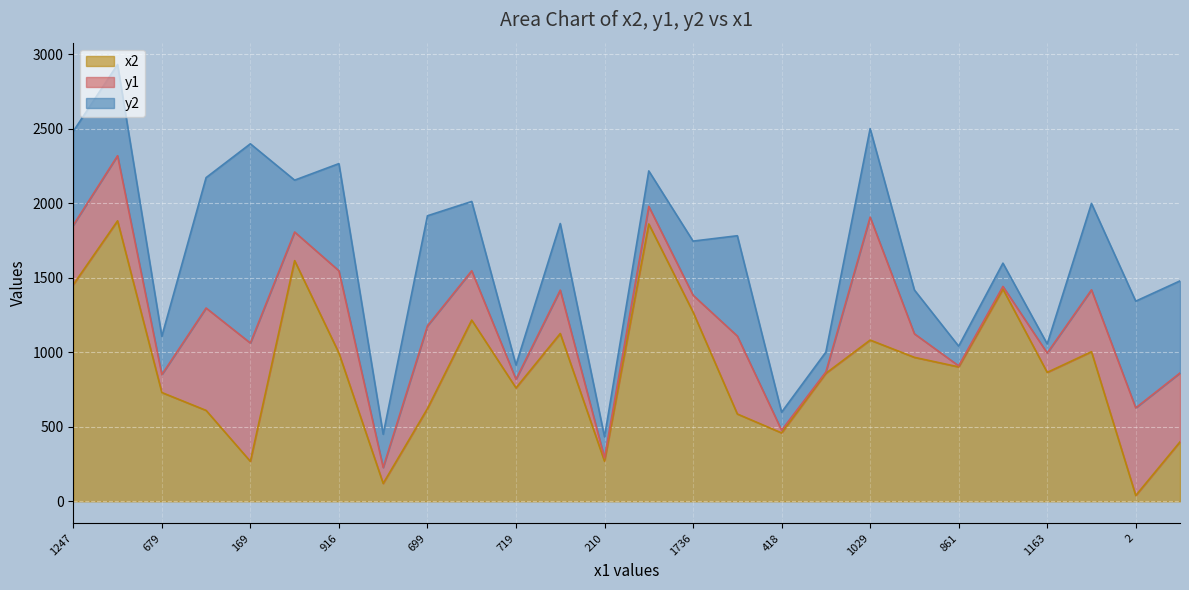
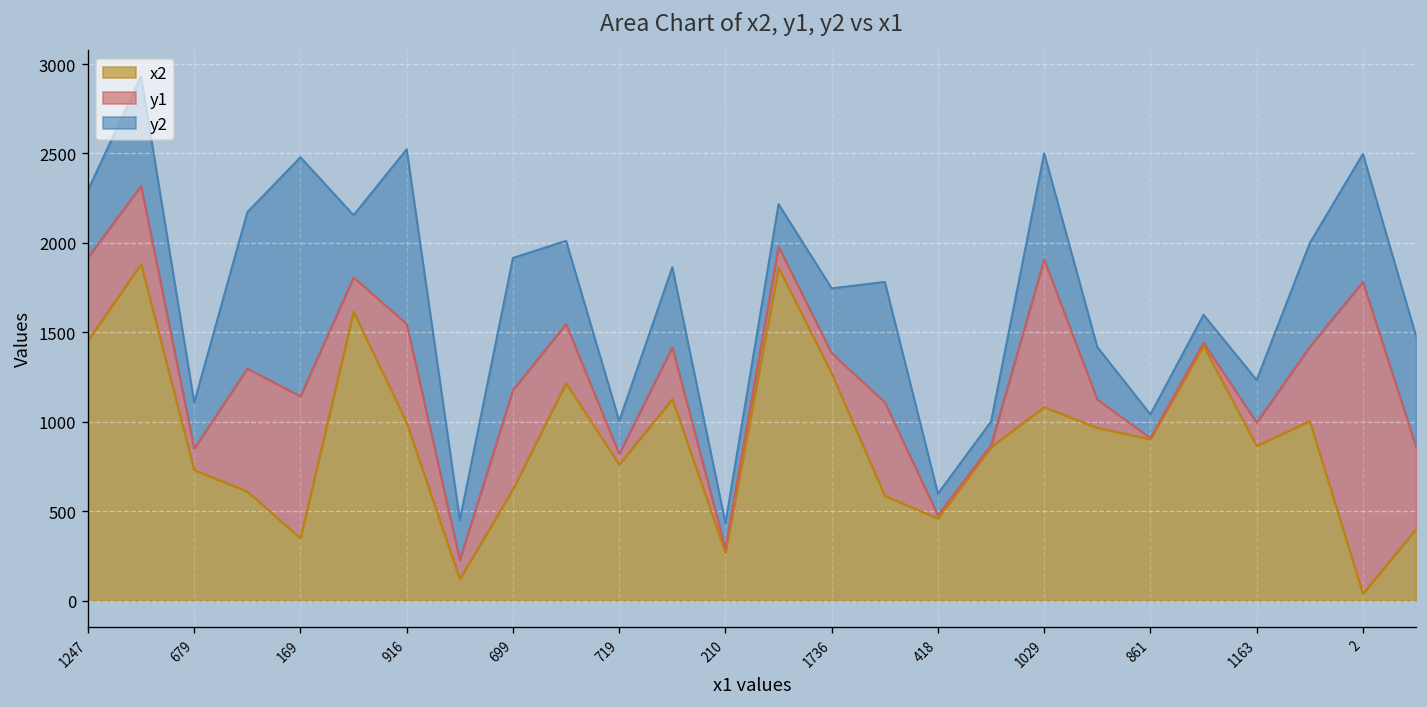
  {
    "x2": {
      "1247": 1450,
      "679": 730,
-     "169": 270,
+     "169": 350,
      "916": 1000,
      "699": 620,
      "719": 760,
      "210": 270,
      "1736": 1270,
      "418": 460,
      "1029": 1080,
      "1163": 870,
      "2": 40
    },
    "y1": {
-     "1247": 400,
+     "1247": 470,
      "679": 120,
      "169": 790,
      "916": 550,
      "699": 560,
      "719": 60,
      "210": 20,
      "1736": 110,
      "418": 20,
      "1029": 830,
      "1163": 130,
-     "2": 590
+     "2": 1740
    },
    "y2": {
-     "1247": 630,
+     "1247": 380,
      "679": 260,
      "169": 1340,
-     "916": 720,
+     "916": 980,
      "699": 740,
-     "719": 100,
+     "719": 190,
      "210": 140,
      "1736": 360,
      "418": 120,
      "1029": 590,
      "861": 130,
-     "1163": 60,
+     "1163": 240,
      "2": 720
    }
  }
